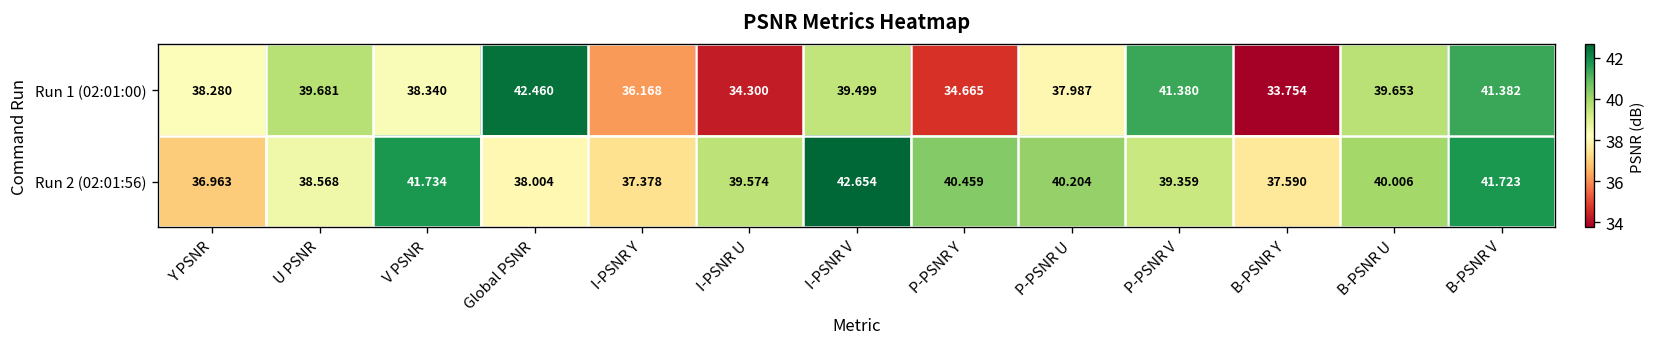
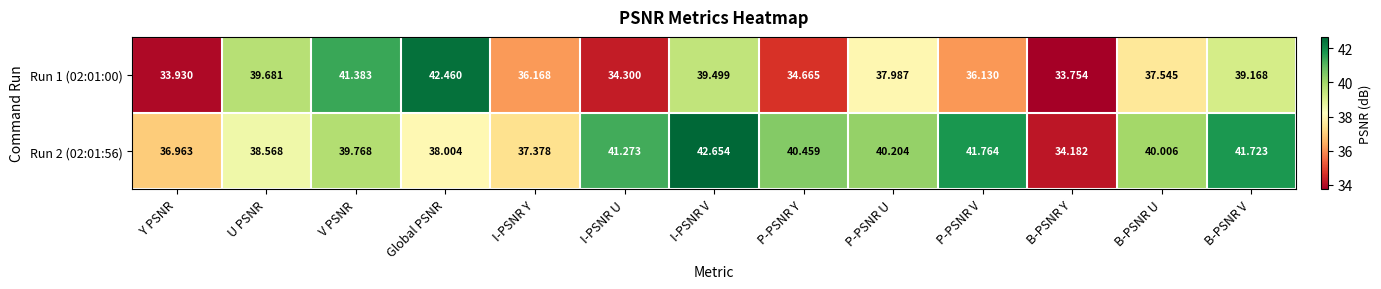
  {
    "Run 1 (02:01:00)": {
-     "Y PSNR": 38.280,
+     "Y PSNR": 33.930,
      "U PSNR": 39.681,
-     "V PSNR": 38.340,
+     "V PSNR": 41.383,
      "Global PSNR": 42.460,
      "I-PSNR Y": 36.168,
      "I-PSNR U": 34.300,
      "I-PSNR V": 39.499,
      "P-PSNR Y": 34.665,
      "P-PSNR U": 37.987,
-     "P-PSNR V": 41.380,
+     "P-PSNR V": 36.130,
      "B-PSNR Y": 33.754,
-     "B-PSNR U": 39.653,
-     "B-PSNR V": 41.382
+     "B-PSNR U": 37.545,
+     "B-PSNR V": 39.168
    },
    "Run 2 (02:01:56)": {
      "Y PSNR": 36.963,
      "U PSNR": 38.568,
-     "V PSNR": 41.734,
+     "V PSNR": 39.768,
      "Global PSNR": 38.004,
      "I-PSNR Y": 37.378,
-     "I-PSNR U": 39.574,
+     "I-PSNR U": 41.273,
      "I-PSNR V": 42.654,
      "P-PSNR Y": 40.459,
      "P-PSNR U": 40.204,
-     "P-PSNR V": 39.359,
-     "B-PSNR Y": 37.590,
+     "P-PSNR V": 41.764,
+     "B-PSNR Y": 34.182,
      "B-PSNR U": 40.006,
      "B-PSNR V": 41.723
    }
  }
